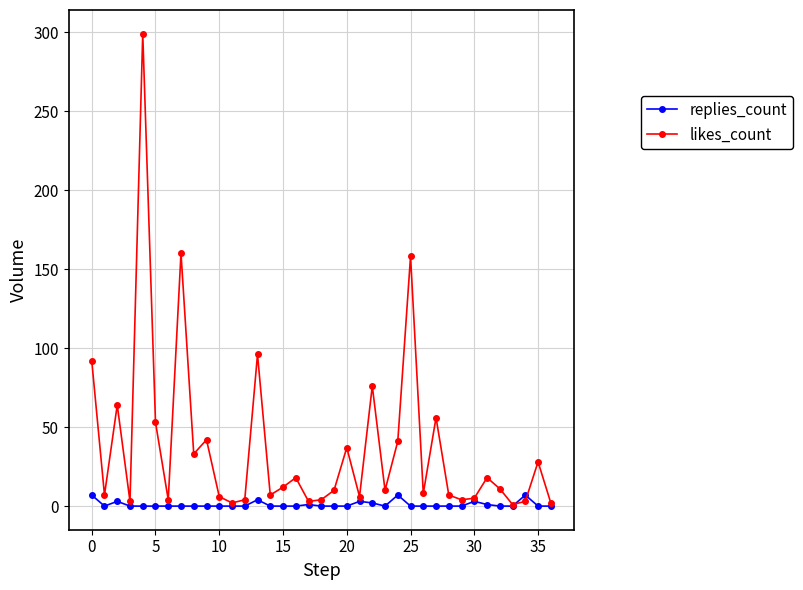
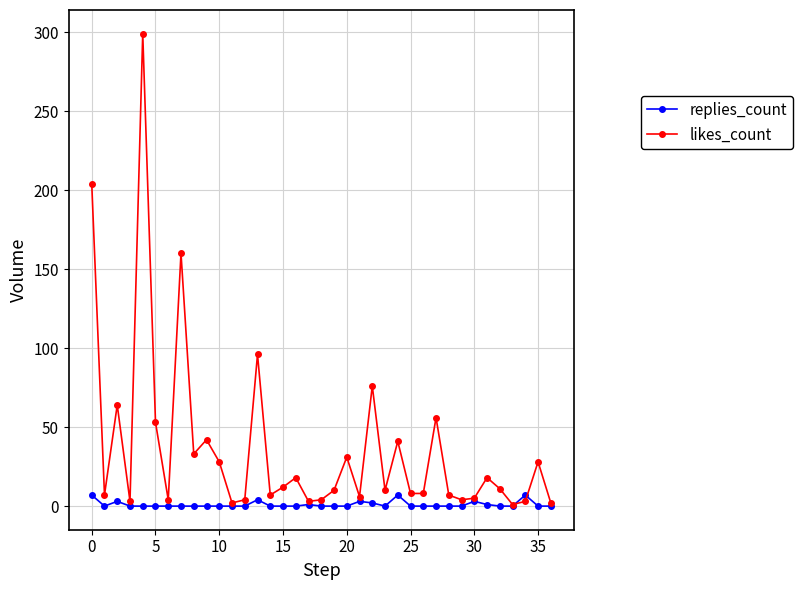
  {
    "replies_count": {
      "0": 7,
      "5": 0,
      "10": 0,
      "15": 0,
      "20": 0,
      "25": 0,
      "30": 3,
      "35": 0
    },
    "likes_count": {
-     "0": 92,
+     "0": 204,
      "5": 53,
-     "10": 6,
+     "10": 28,
      "15": 12,
-     "20": 37,
-     "25": 158,
+     "20": 31,
+     "25": 8,
      "30": 5,
      "35": 28
    }
  }
